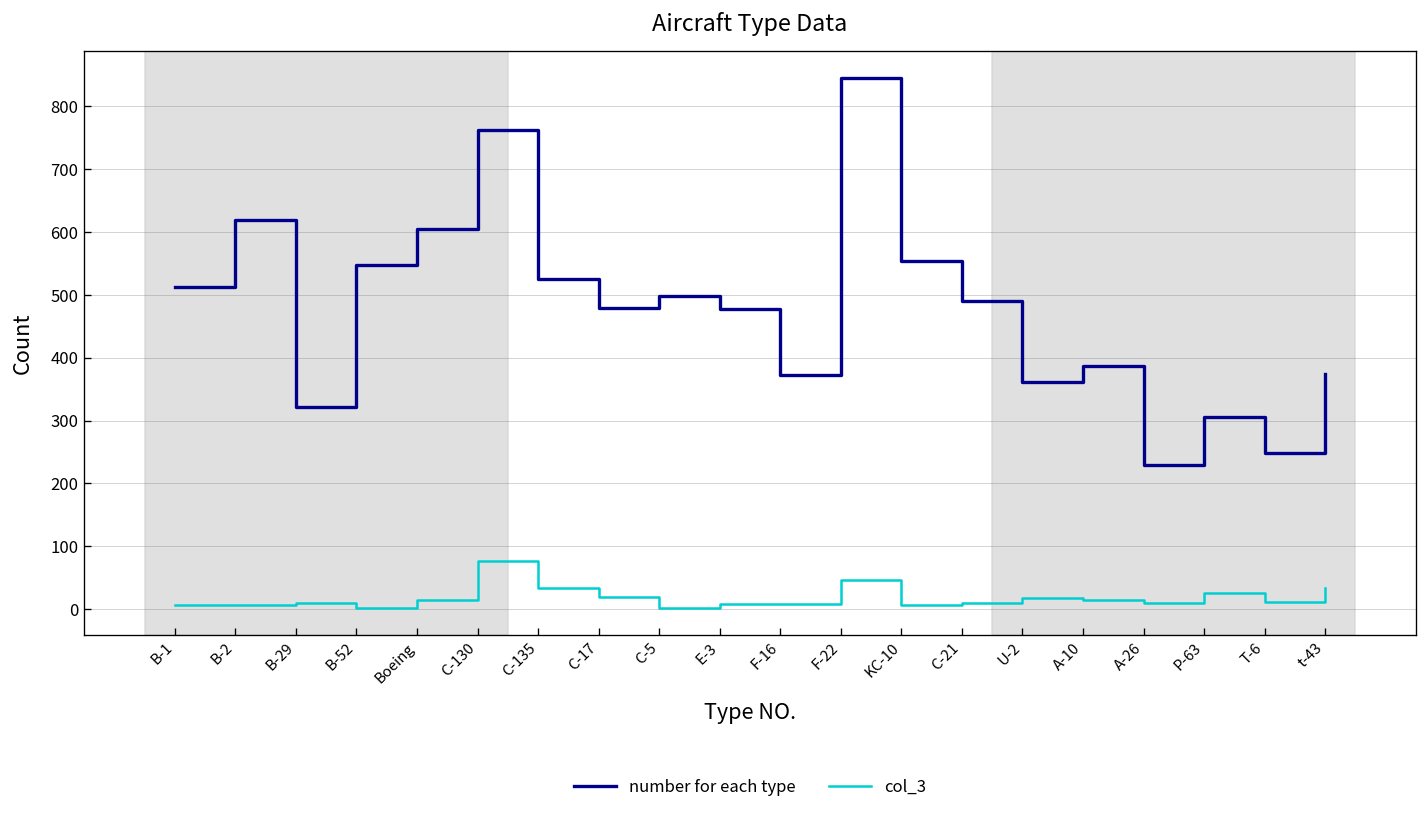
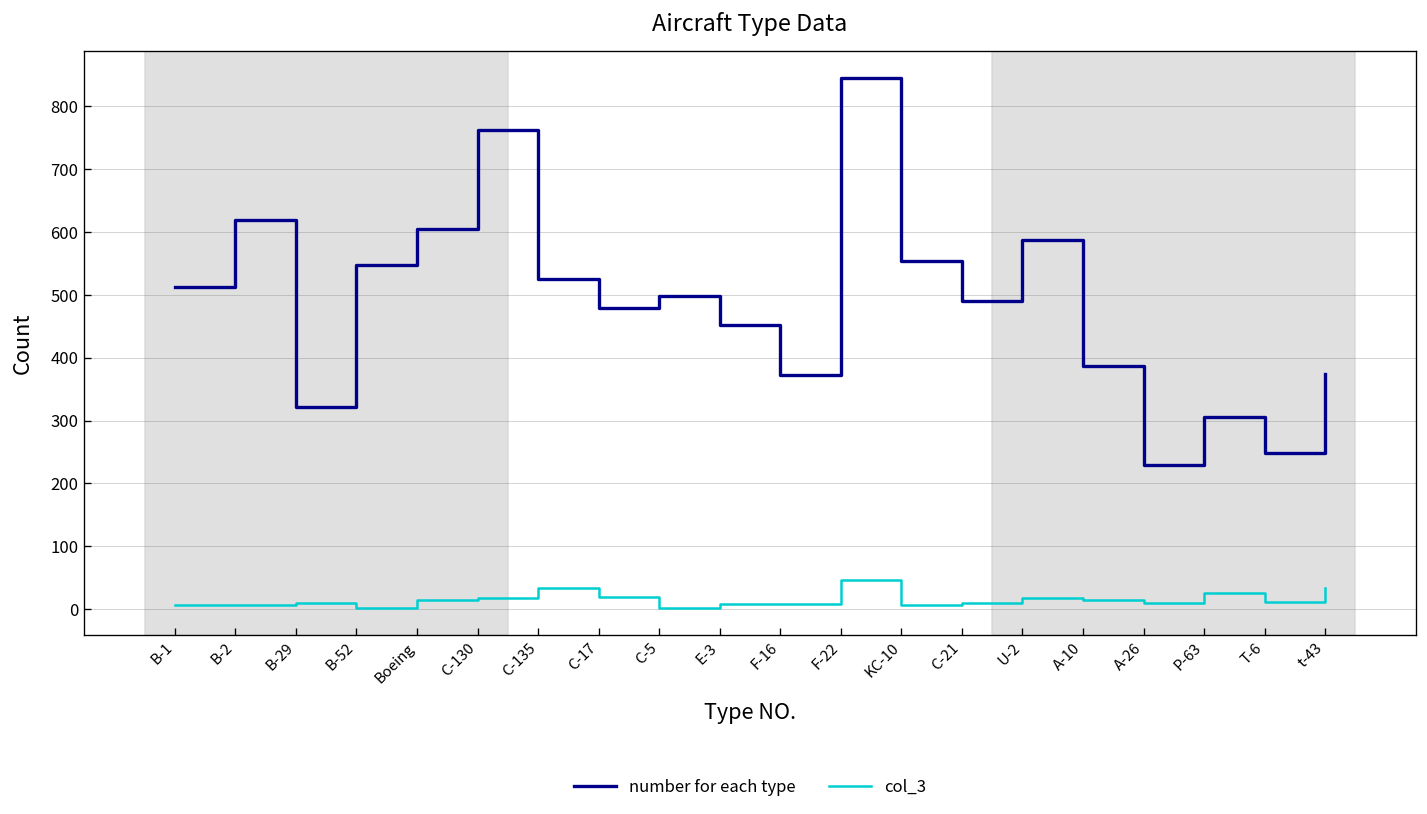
  {
    "number for each type": {
      "B-1": 510,
      "B-2": 620,
      "B-29": 320,
      "B-52": 550,
      "Boeing": 610,
      "C-130": 760,
      "C-135": 530,
      "C-17": 480,
      "C-5": 500,
-     "E-3": 480,
+     "E-3": 450,
      "F-16": 370,
      "F-22": 850,
      "KC-10": 550,
      "C-21": 490,
-     "U-2": 360,
+     "U-2": 590,
      "A-10": 390,
      "A-26": 230,
      "P-63": 310,
      "T-6": 250,
      "t-43": 370
    },
    "col_3": {
      "B-1": 10,
      "B-2": 10,
      "B-29": 10,
      "B-52": 0,
      "Boeing": 20,
-     "C-130": 80,
+     "C-130": 20,
      "C-135": 30,
      "C-17": 20,
      "C-5": 0,
      "E-3": 10,
      "F-16": 10,
      "F-22": 50,
      "KC-10": 10,
      "C-21": 10,
      "U-2": 20,
      "A-10": 20,
      "A-26": 10,
      "P-63": 30,
      "T-6": 10,
      "t-43": 30
    }
  }
